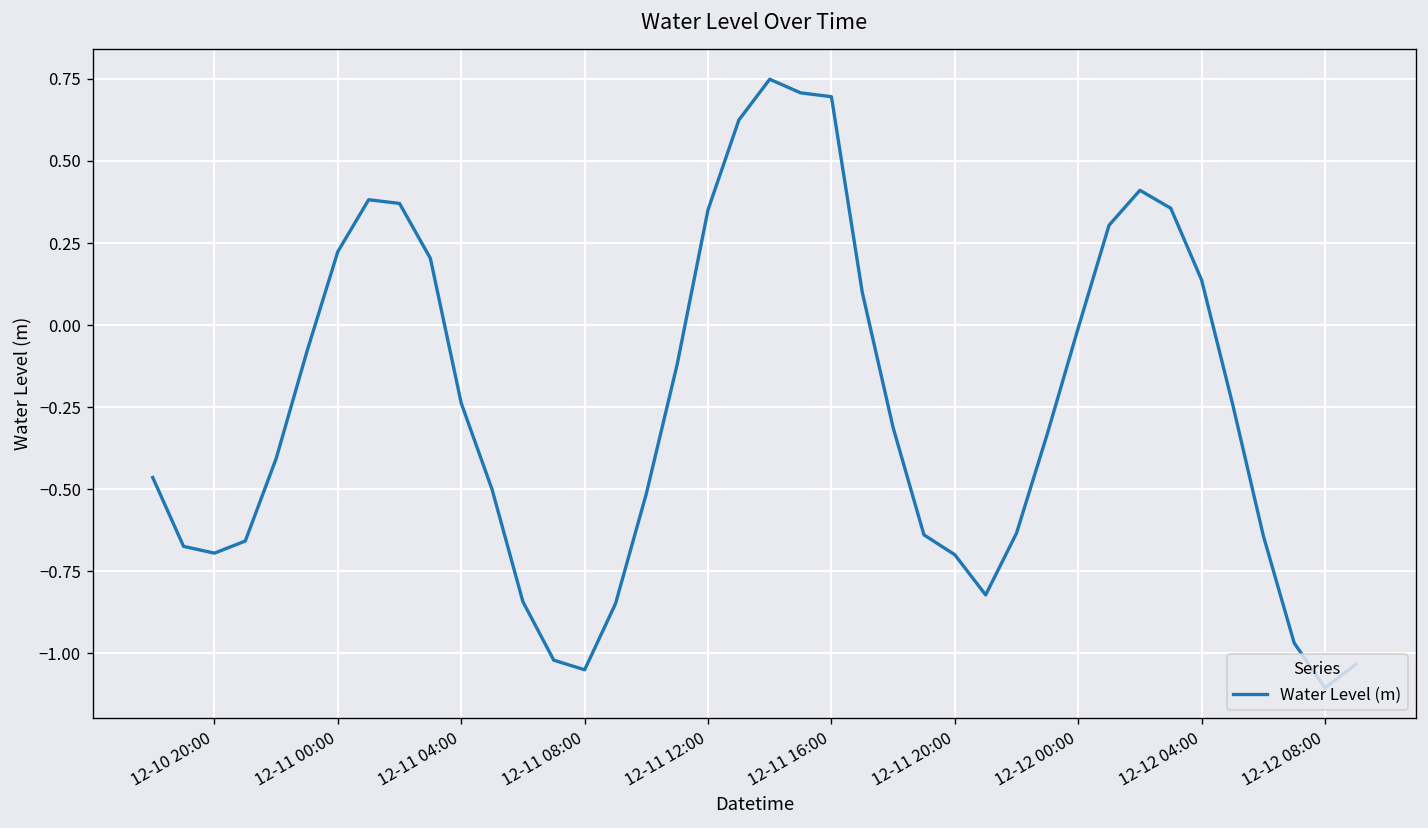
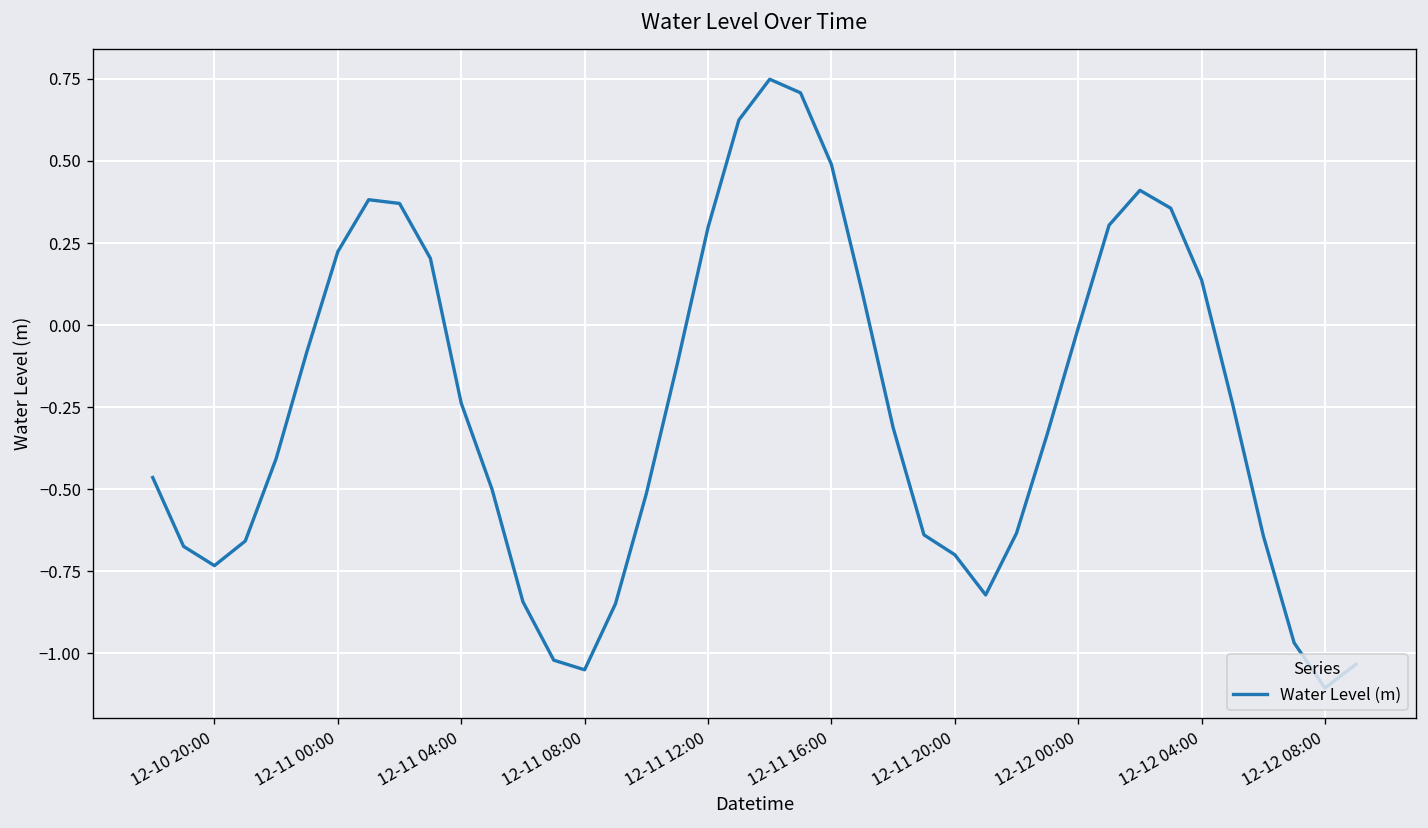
  {
-   "12-10 20:00": -0.70,
+   "12-10 20:00": -0.73,
    "12-11 00:00": 0.22,
    "12-11 04:00": -0.24,
    "12-11 08:00": -1.05,
-   "12-11 12:00": 0.35,
-   "12-11 16:00": 0.70,
+   "12-11 12:00": 0.30,
+   "12-11 16:00": 0.49,
    "12-11 20:00": -0.70,
    "12-12 00:00": -0.01,
    "12-12 04:00": 0.14
  }
